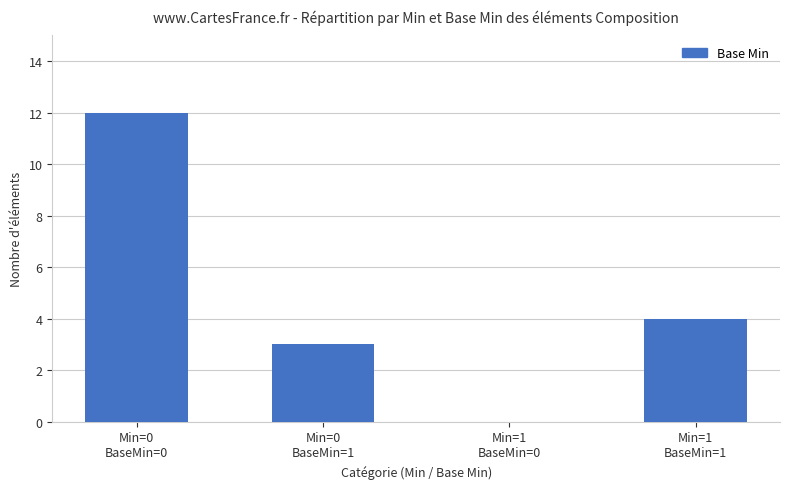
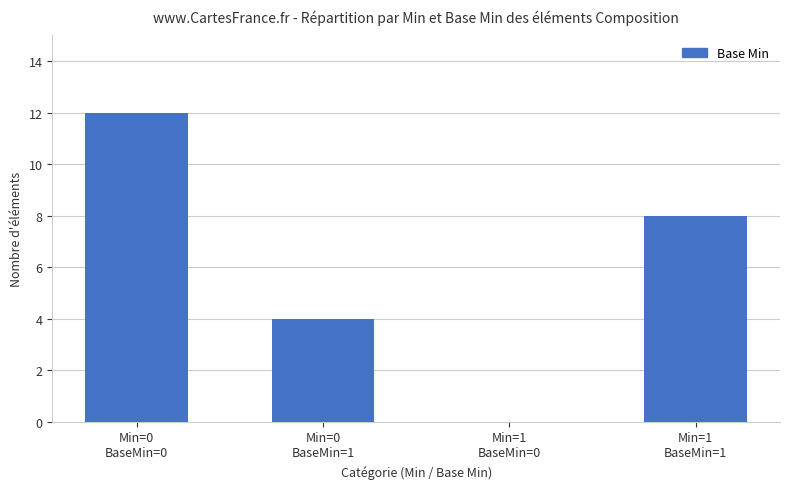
  {
    "Min=0 BaseMin=0": 12,
-   "Min=0 BaseMin=1": 3,
+   "Min=0 BaseMin=1": 4,
    "Min=1 BaseMin=0": 0,
-   "Min=1 BaseMin=1": 4
+   "Min=1 BaseMin=1": 8
  }
